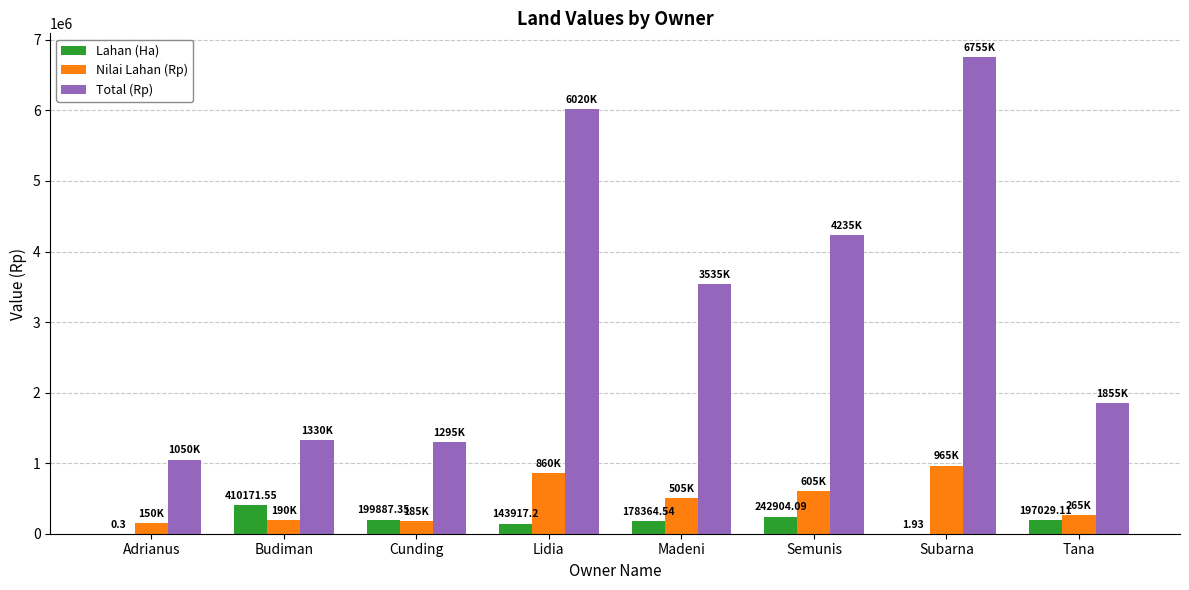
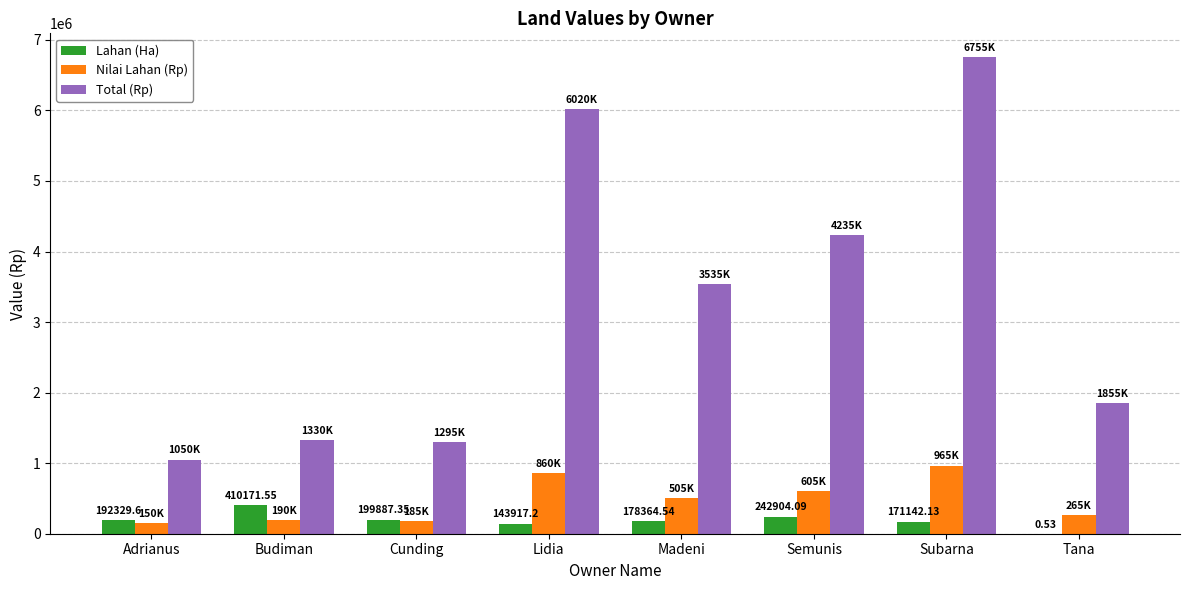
  {
    "Lahan (Ha)": {
-     "Adrianus": "0.3",
+     "Adrianus": "192329.6",
      "Budiman": "410171.55",
      "Cunding": "199887.35",
      "Lidia": "143917.2",
      "Madeni": "178364.54",
      "Semunis": "242904.09",
-     "Subarna": "1.93",
-     "Tana": "197029.11"
+     "Subarna": "171142.13",
+     "Tana": "0.53"
    },
    "Nilai Lahan (Rp)": {
      "Adrianus": "150K",
      "Budiman": "190K",
      "Lidia": "860K",
      "Madeni": "505K",
      "Semunis": "605K",
      "Subarna": "965K",
      "Tana": "265K"
    },
    "Total (Rp)": {
      "Adrianus": "1050K",
      "Budiman": "1330K",
      "Cunding": "1295K",
      "Lidia": "6020K",
      "Madeni": "3535K",
      "Semunis": "4235K",
      "Subarna": "6755K",
      "Tana": "1855K"
    }
  }
